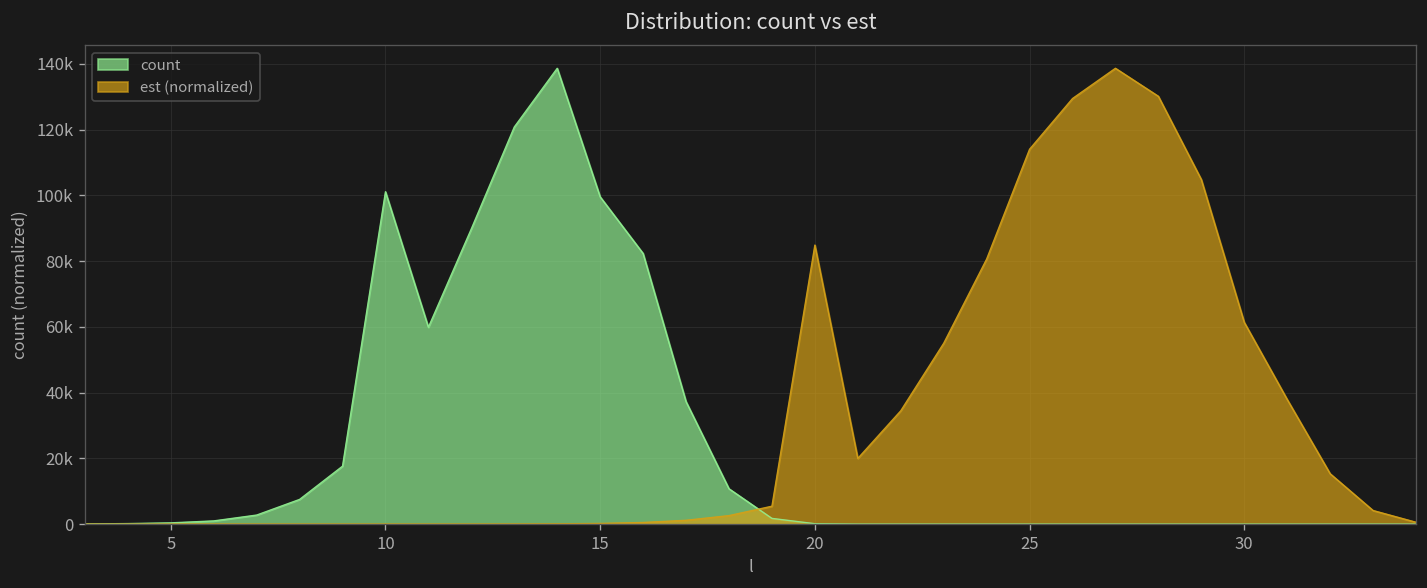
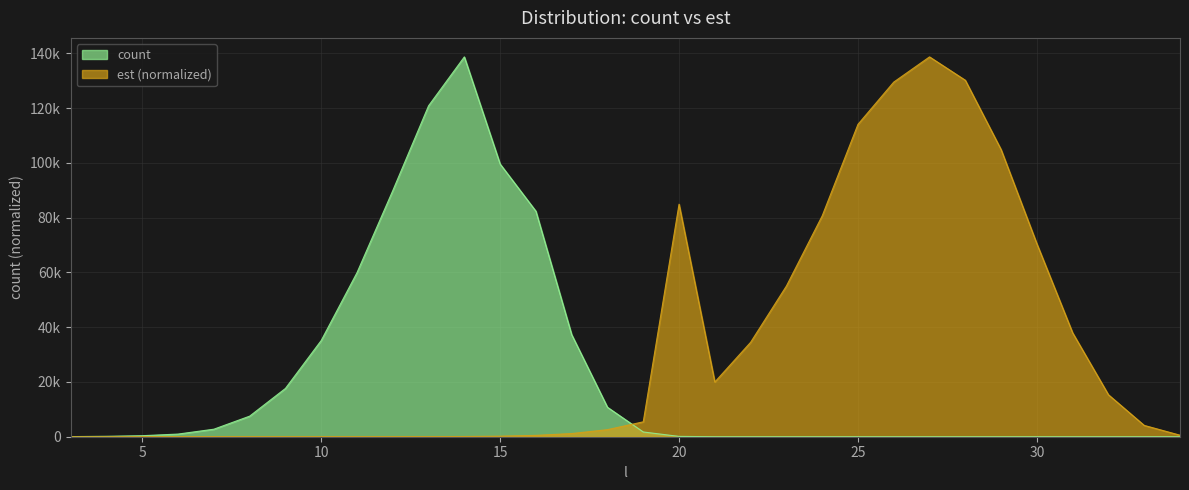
  {
    "count": {
-     "10": 101000,
+     "10": 35000,
      "15": 100000,
      "20": 0,
      "25": 0,
      "30": 0
    },
    "est (normalized)": {
      "10": 0,
      "15": 0,
      "20": 85000,
      "25": 114000,
-     "30": 61000
+     "30": 70000
    }
  }
